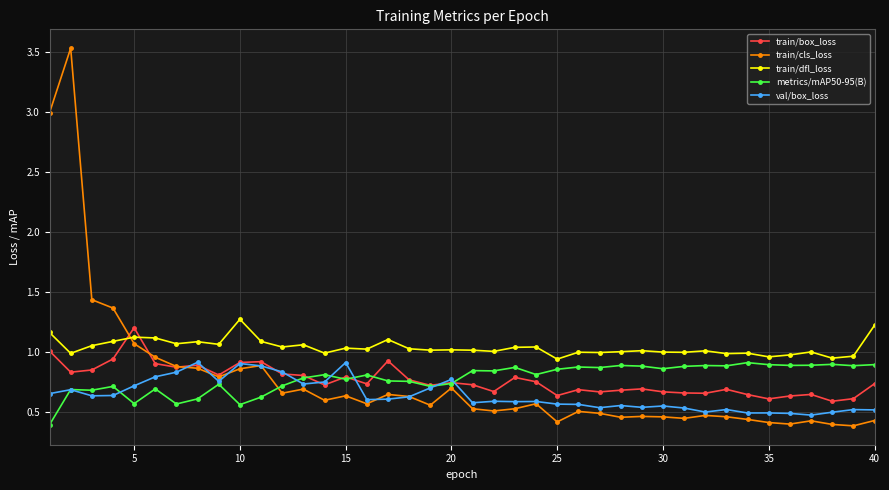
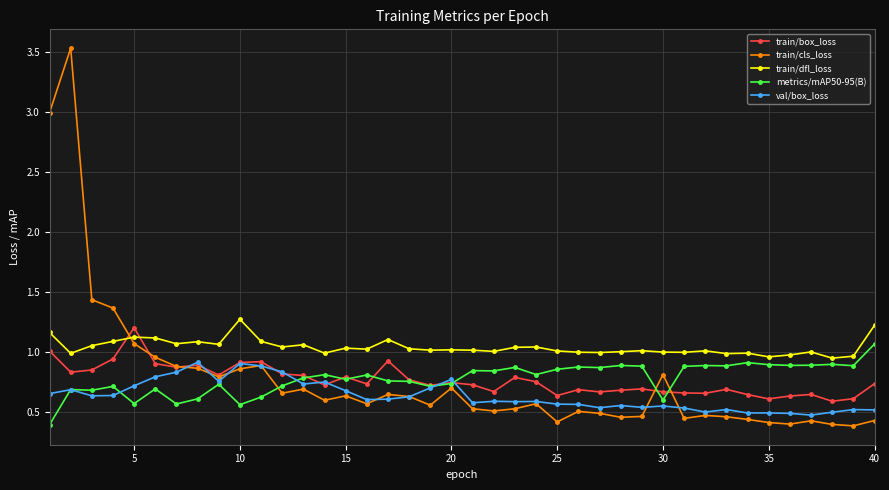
  {
    "train/box_loss": {
      "5": 1.20,
      "25": 0.63,
      "30": 0.66,
      "35": 0.61,
      "40": 0.73
    },
    "train/cls_loss": {
      "5": 1.07,
      "10": 0.86,
      "15": 0.63,
      "20": 0.70,
      "25": 0.41,
-     "30": 0.46,
+     "30": 0.81,
      "35": 0.41,
      "40": 0.43
    },
    "train/dfl_loss": {
      "5": 1.12,
      "10": 1.27,
      "15": 1.03,
      "20": 1.01,
-     "25": 0.94,
+     "25": 1.01,
      "30": 1.00,
      "35": 0.96,
      "40": 1.22
    },
    "metrics/mAP50-95(B)": {
      "5": 0.57,
      "10": 0.56,
      "25": 0.85,
-     "30": 0.86,
+     "30": 0.60,
      "35": 0.89,
-     "40": 0.89
+     "40": 1.06
    },
    "val/box_loss": {
      "5": 0.71,
-     "15": 0.91,
+     "15": 0.67,
      "20": 0.77,
      "25": 0.56,
      "30": 0.55,
      "35": 0.49,
      "40": 0.51
    }
  }
